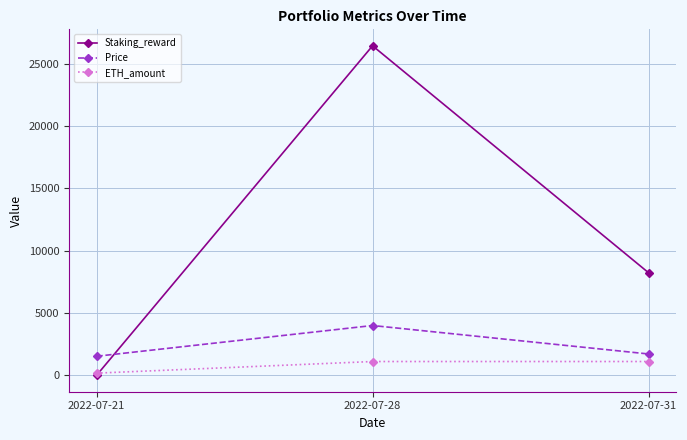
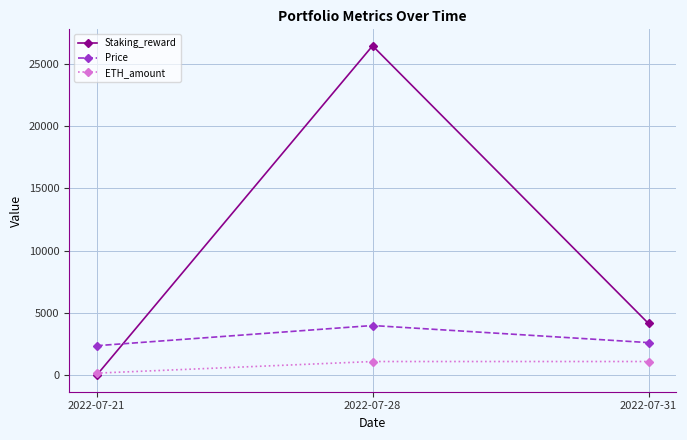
  {
    "Staking_reward": {
      "2022-07-28": 26500,
-     "2022-07-31": 8200
+     "2022-07-31": 4200
    },
    "Price": {
-     "2022-07-21": 1500,
+     "2022-07-21": 2400,
      "2022-07-28": 4000,
-     "2022-07-31": 1700
+     "2022-07-31": 2600
    },
    "ETH_amount": {
      "2022-07-28": 1100,
      "2022-07-31": 1100
    }
  }
